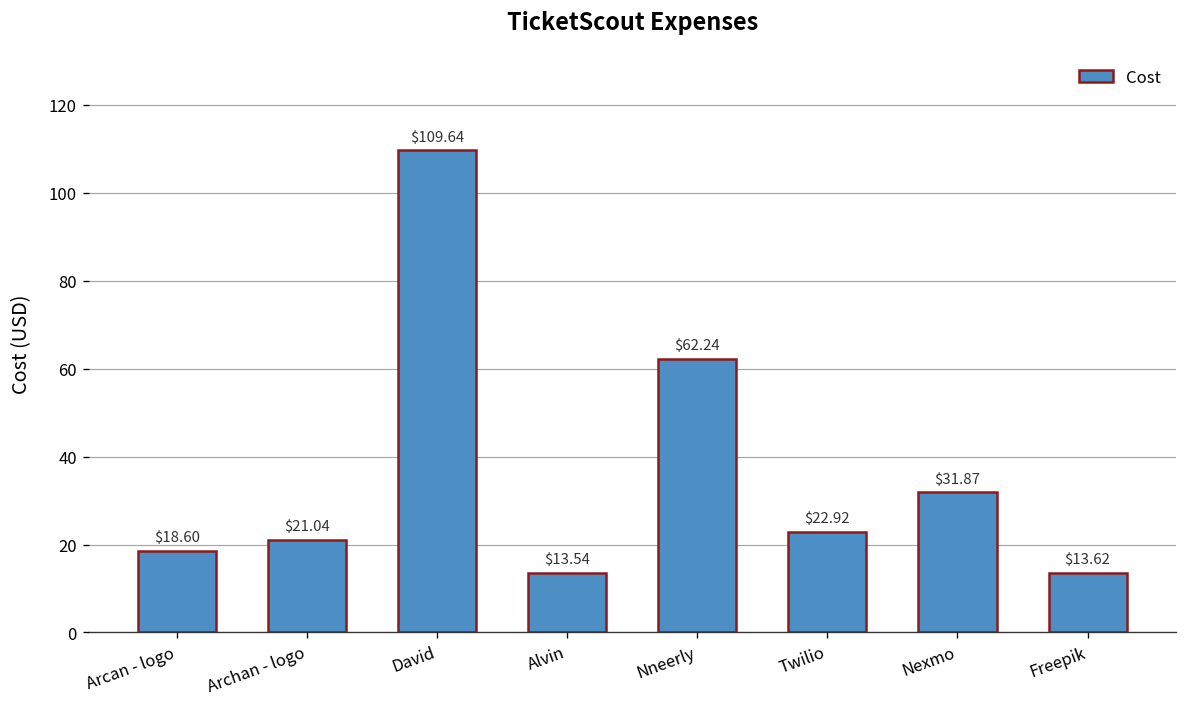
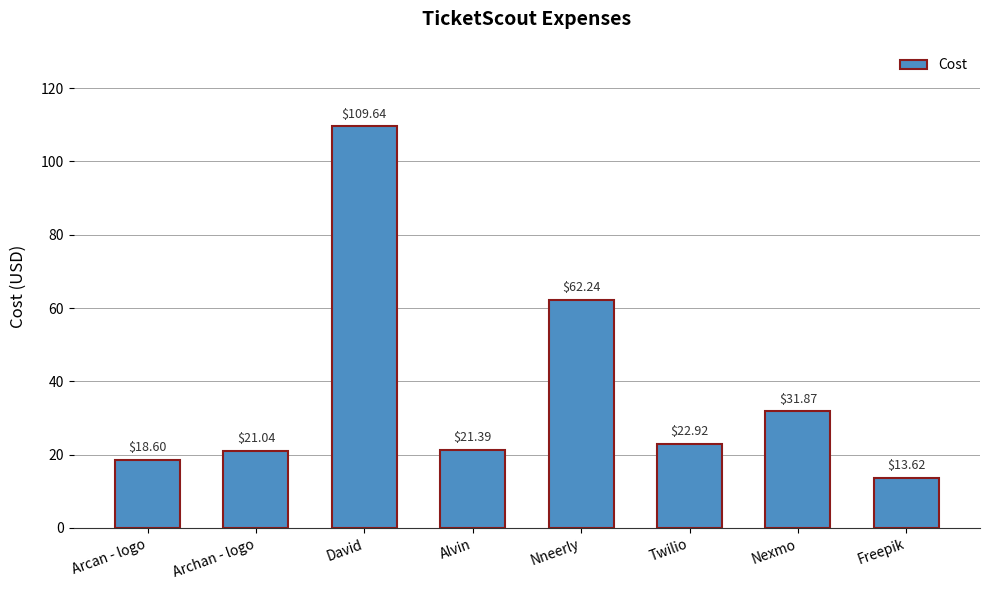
  {
    "Arcan - logo": "$18.60",
    "Archan - logo": "$21.04",
    "David": "$109.64",
-   "Alvin": "$13.54",
+   "Alvin": "$21.39",
    "Nneerly": "$62.24",
    "Twilio": "$22.92",
    "Nexmo": "$31.87",
    "Freepik": "$13.62"
  }
